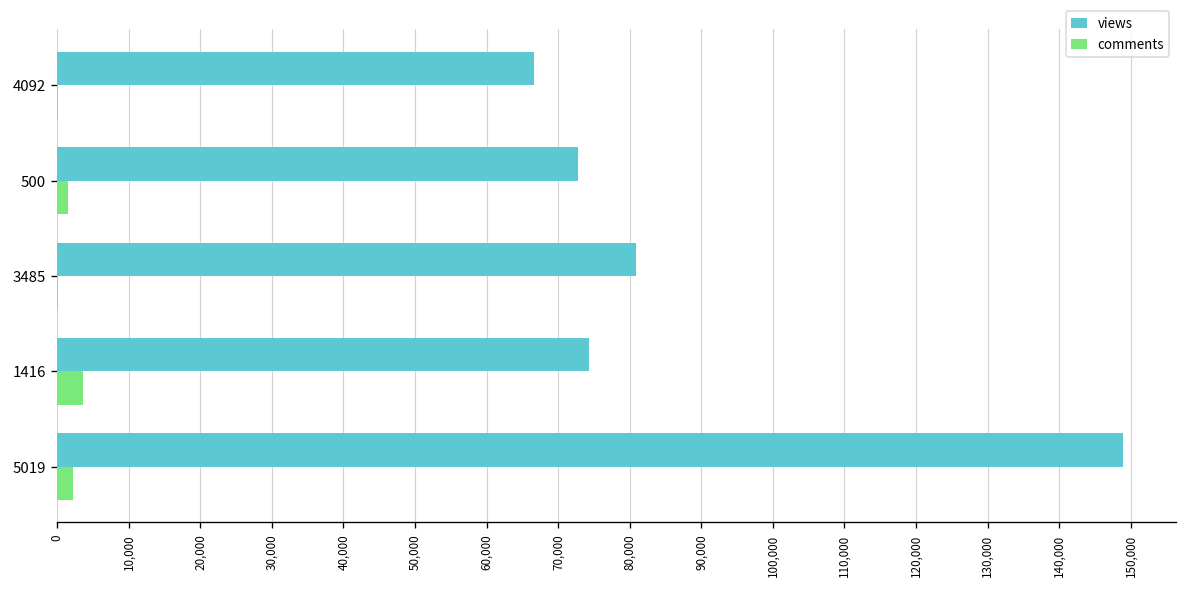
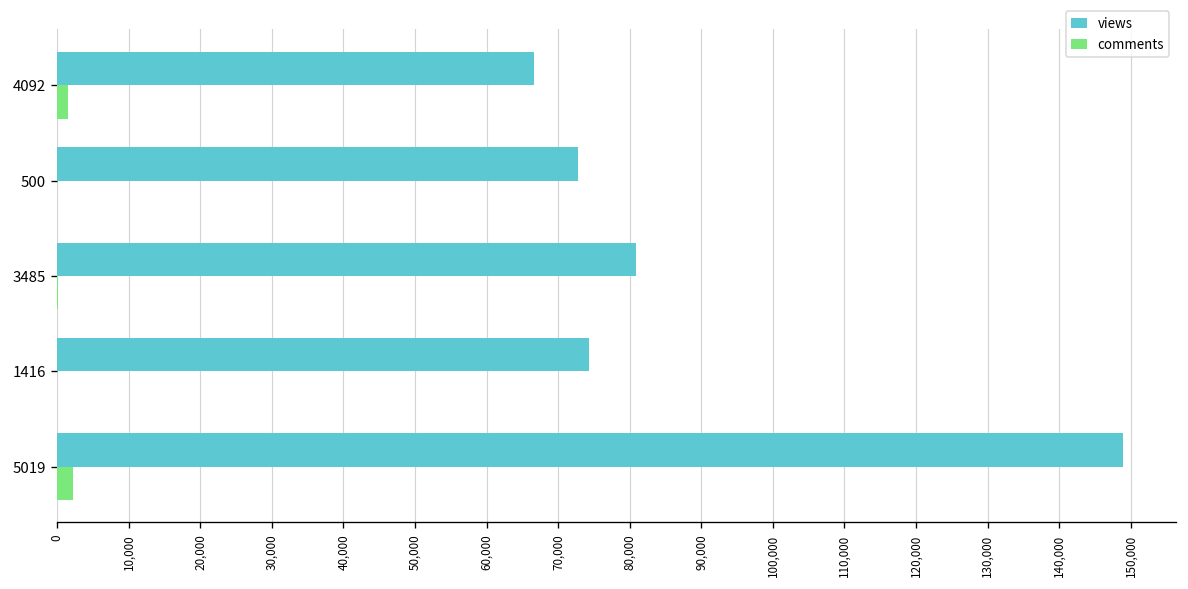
  {
    "views": {
      "4092": "67,000",
      "500": "73,000",
      "3485": "81,000",
      "1416": "74,000",
      "5019": "149,000"
    },
    "comments": {
-     "4092": "0",
-     "500": "1,000",
-     "1416": "4,000",
+     "4092": "2,000",
+     "500": "0",
+     "1416": "0",
      "5019": "2,000"
    }
  }
